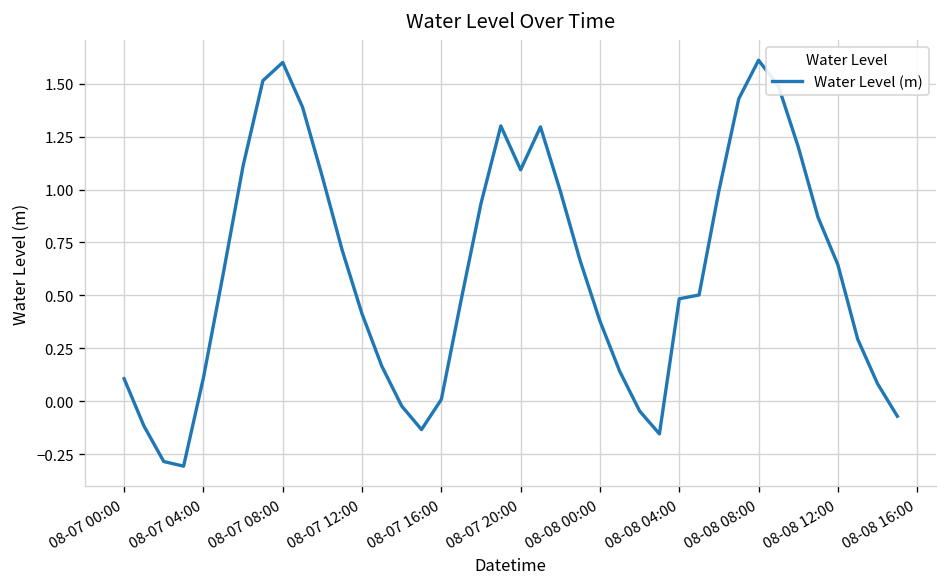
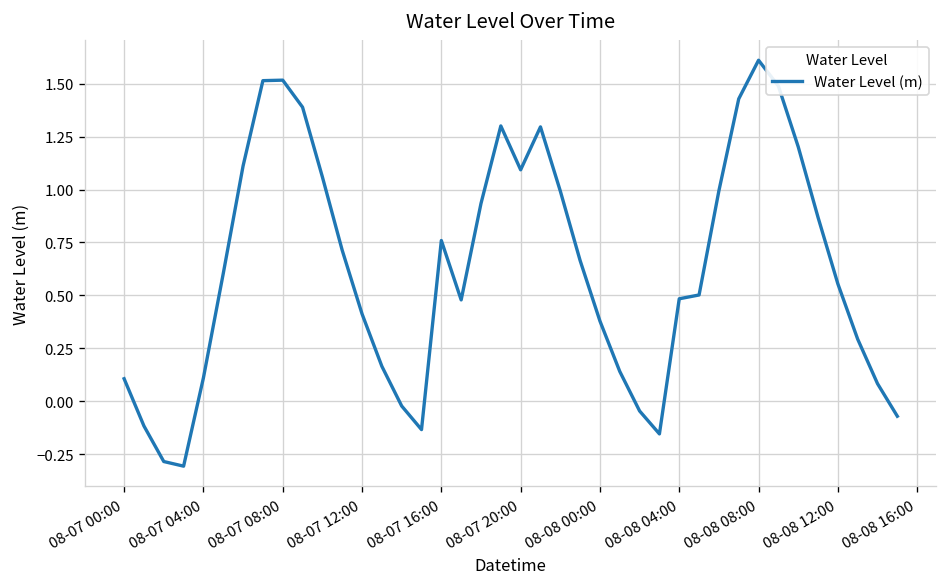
  {
    "08-07 00:00": 0.11,
    "08-07 04:00": 0.11,
-   "08-07 08:00": 1.60,
+   "08-07 08:00": 1.52,
    "08-07 12:00": 0.41,
-   "08-07 16:00": 0.01,
+   "08-07 16:00": 0.76,
    "08-07 20:00": 1.09,
    "08-08 00:00": 0.38,
    "08-08 04:00": 0.48,
    "08-08 08:00": 1.61,
-   "08-08 12:00": 0.65
+   "08-08 12:00": 0.55
  }
